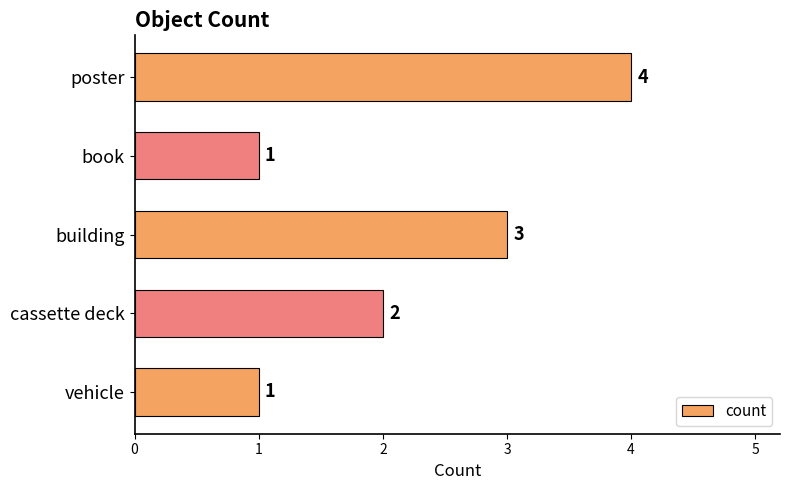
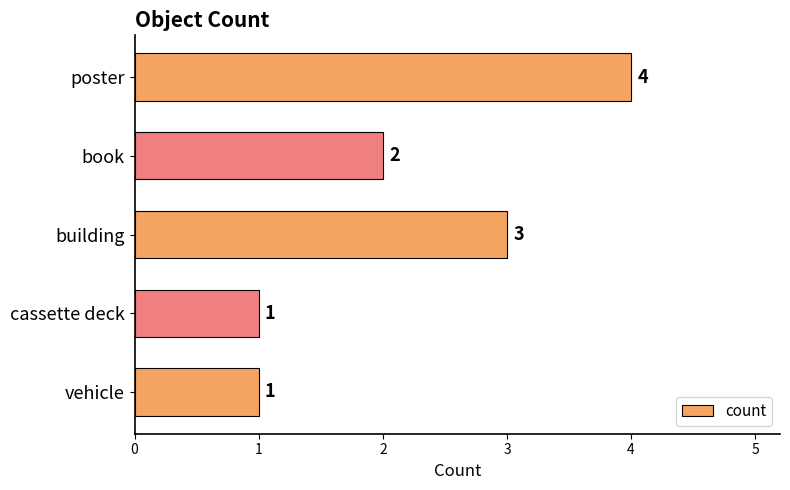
  {
    "poster": 4,
-   "book": 1,
+   "book": 2,
    "building": 3,
-   "cassette deck": 2,
+   "cassette deck": 1,
    "vehicle": 1
  }
